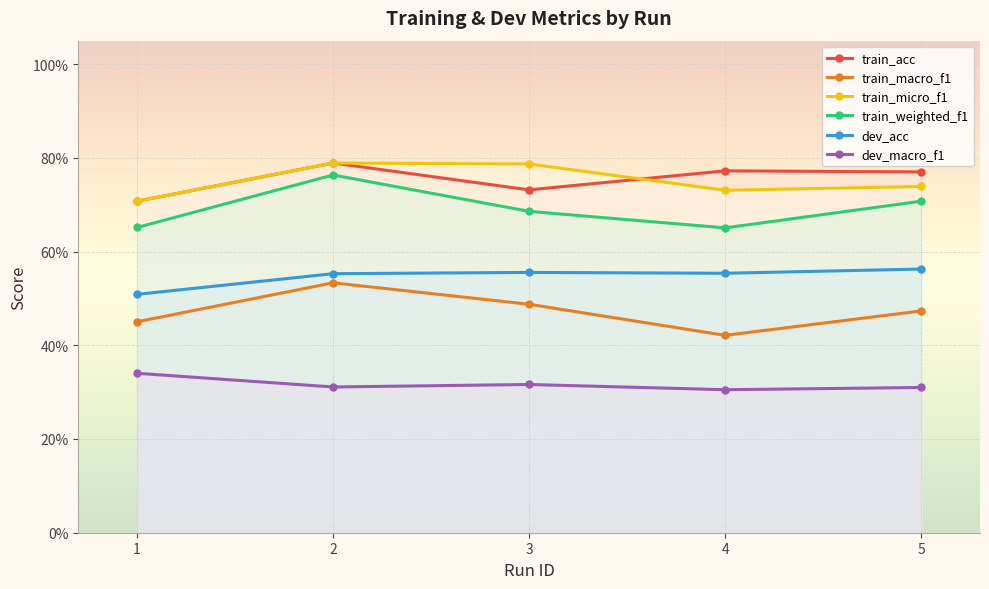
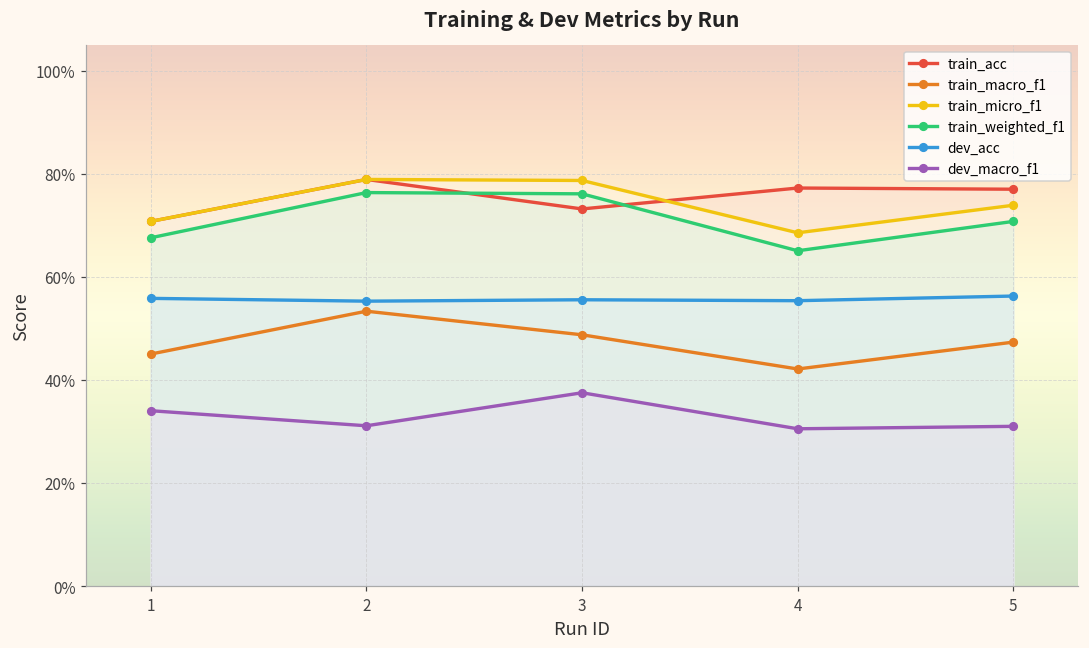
  {
    "train_micro_f1": {
      "3": "79%",
-     "4": "73%",
+     "4": "69%",
      "5": "74%"
    },
    "train_weighted_f1": {
-     "1": "65%",
+     "1": "68%",
      "2": "76%",
-     "3": "69%",
+     "3": "76%",
      "4": "65%",
      "5": "71%"
    },
    "dev_acc": {
-     "1": "51%",
+     "1": "56%",
      "2": "55%",
      "3": "56%",
      "4": "55%",
      "5": "56%"
    },
    "dev_macro_f1": {
      "1": "34%",
      "2": "31%",
-     "3": "32%",
+     "3": "38%",
      "4": "31%",
      "5": "31%"
    }
  }
